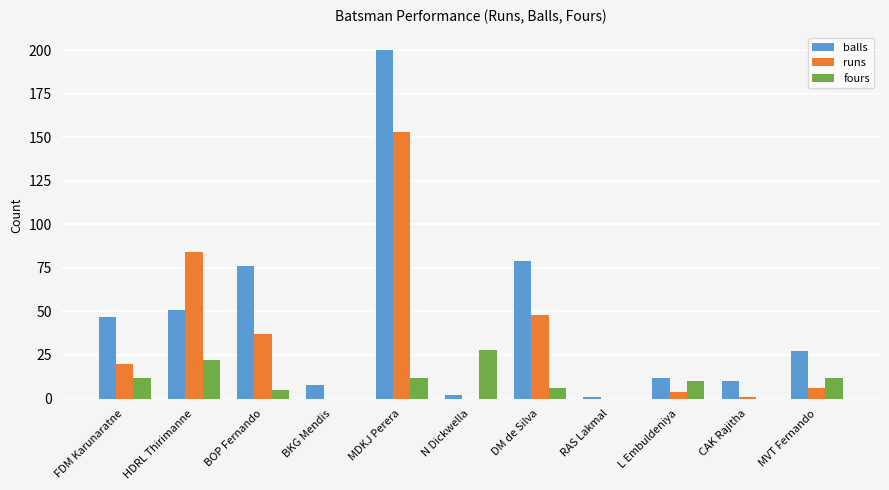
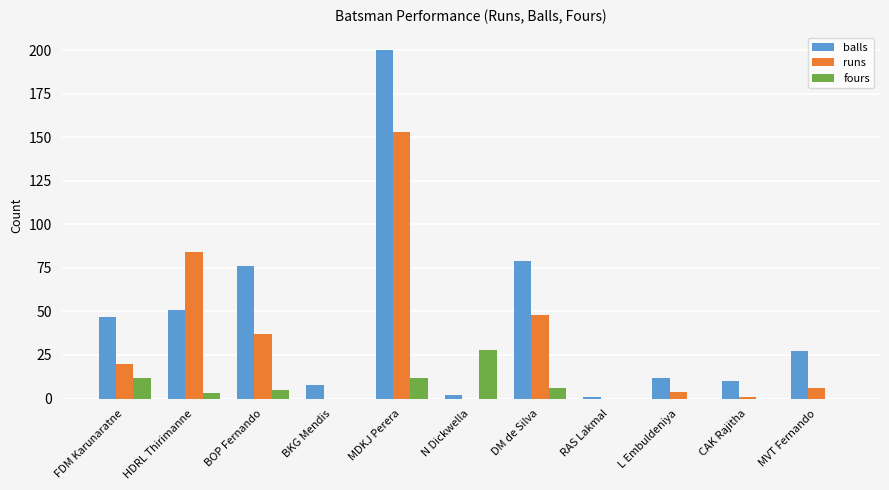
  {
    "balls": {
      "FDM Karunaratne": 47,
      "HDRL Thirimanne": 51,
      "BOP Fernando": 76,
      "BKG Mendis": 8,
      "MDKJ Perera": 200,
      "N Dickwella": 2,
      "DM de Silva": 79,
      "L Embuldeniya": 12,
      "CAK Rajitha": 10,
      "MVT Fernando": 27
    },
    "runs": {
      "FDM Karunaratne": 20,
      "HDRL Thirimanne": 84,
      "BOP Fernando": 37,
      "BKG Mendis": 0,
      "MDKJ Perera": 153,
      "N Dickwella": 0,
      "DM de Silva": 48,
      "RAS Lakmal": 0,
      "L Embuldeniya": 4,
      "MVT Fernando": 6
    },
    "fours": {
      "FDM Karunaratne": 12,
-     "HDRL Thirimanne": 22,
+     "HDRL Thirimanne": 3,
      "BOP Fernando": 5,
      "BKG Mendis": 0,
      "MDKJ Perera": 12,
      "N Dickwella": 28,
      "DM de Silva": 6,
      "RAS Lakmal": 0,
-     "L Embuldeniya": 10,
+     "L Embuldeniya": 0,
      "CAK Rajitha": 0,
-     "MVT Fernando": 12
+     "MVT Fernando": 0
    }
  }
